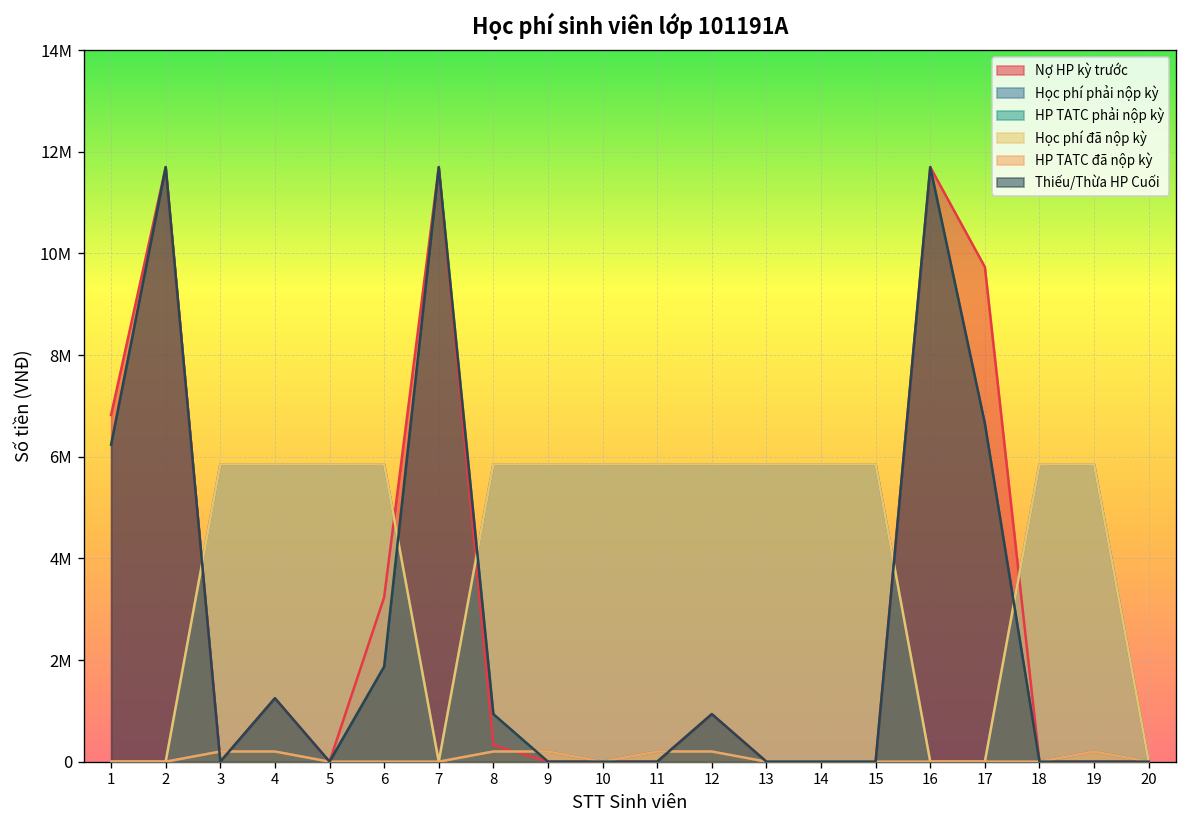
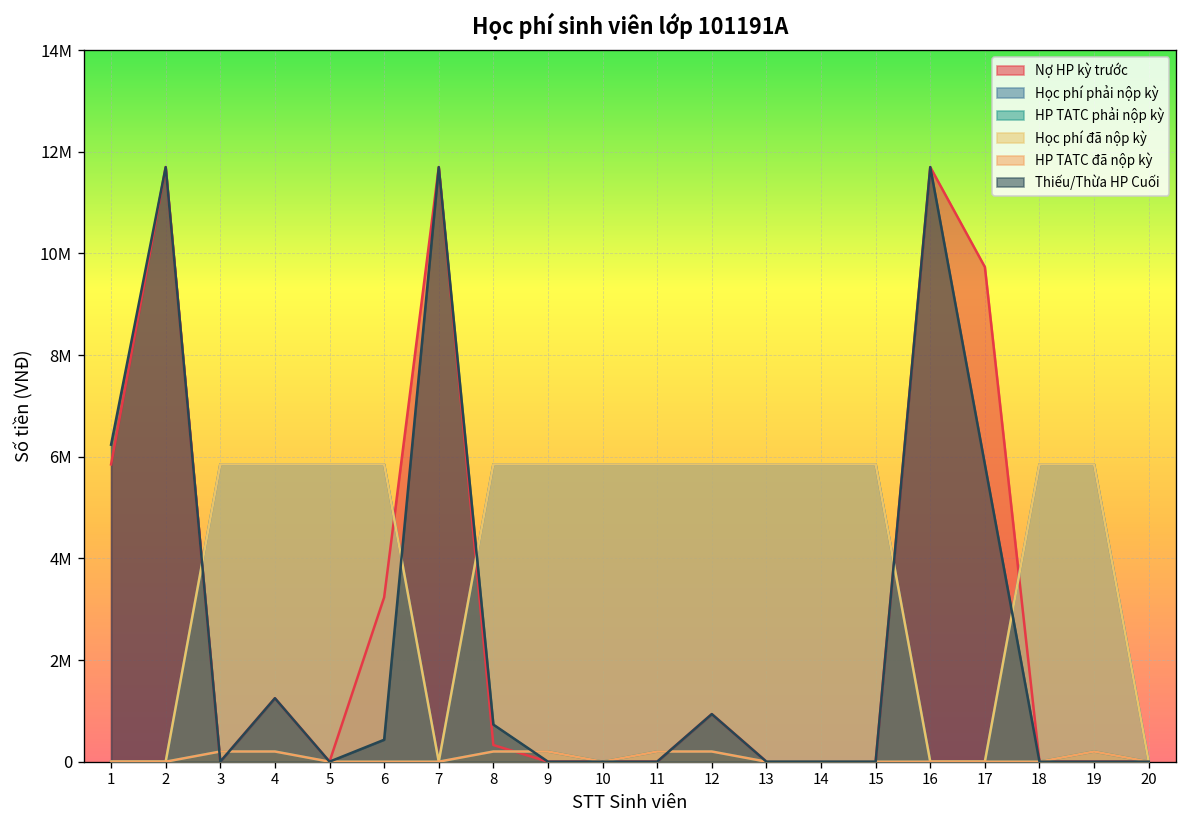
  {
    "Nợ HP kỳ trước": {
-     "1": 6800000,
+     "1": 5900000,
      "6": 3200000,
      "8": 300000,
      "17": 9700000
    },
    "Thiếu/Thừa HP Cuối": {
      "1": 6200000,
-     "6": 1900000,
-     "8": 900000,
-     "17": 6700000
+     "6": 400000,
+     "8": 700000,
+     "17": 5900000
    }
  }
